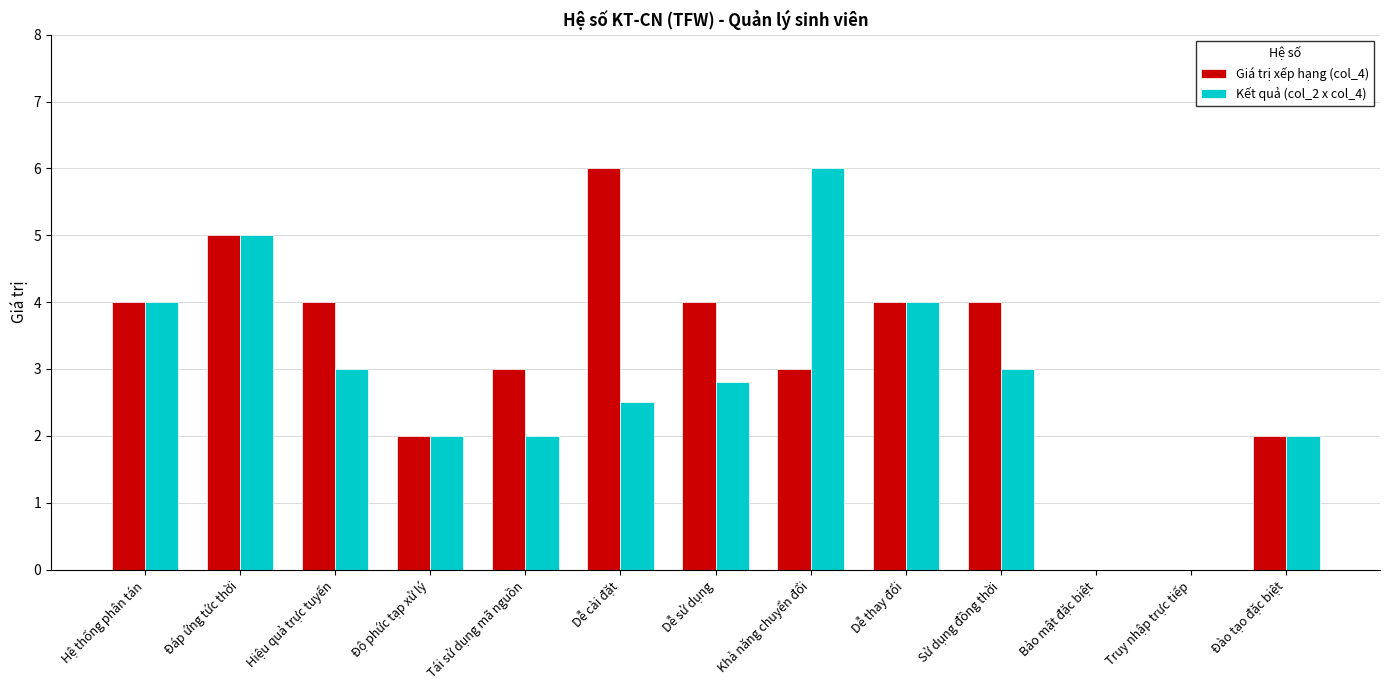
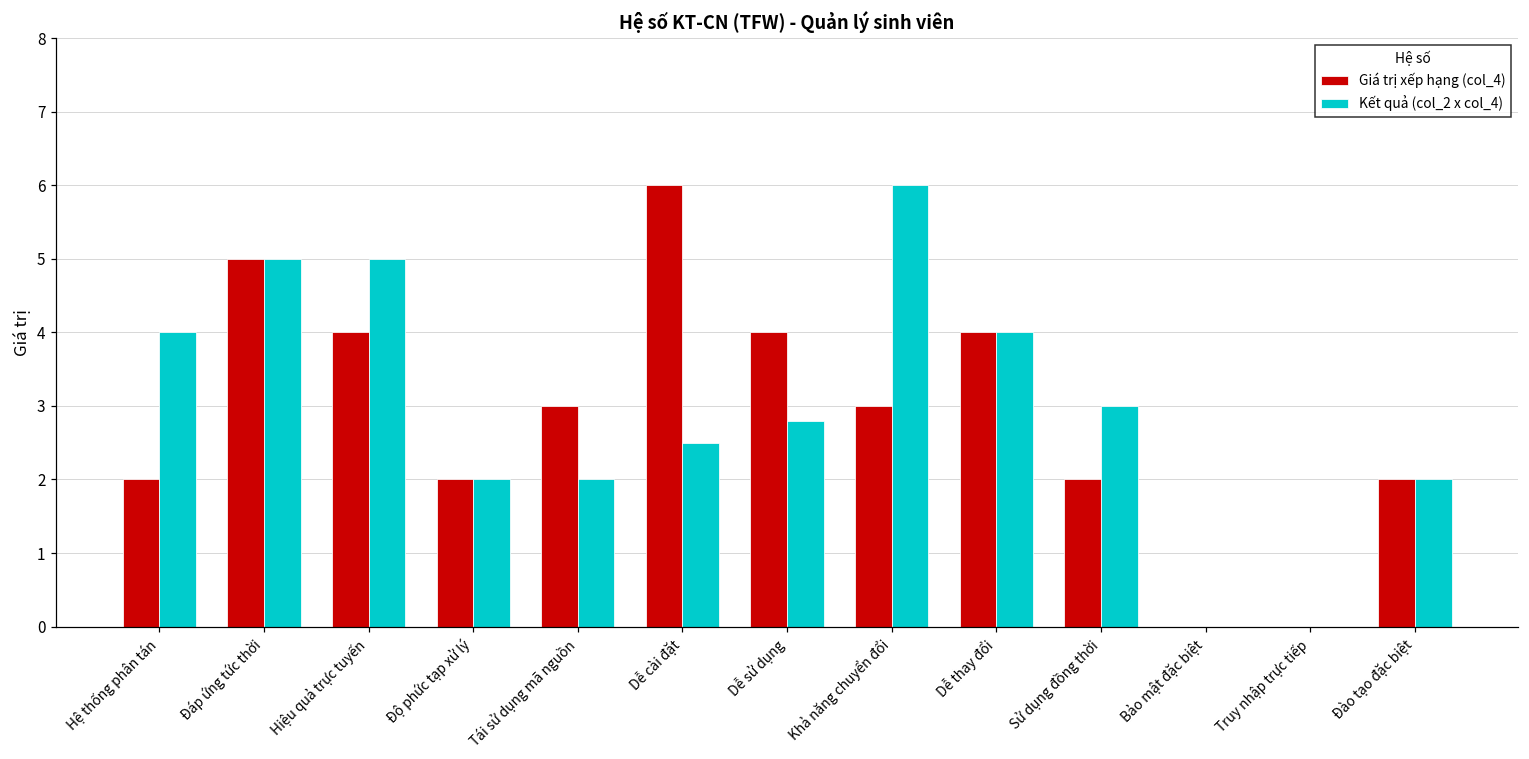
  {
    "Giá trị xếp hạng (col_4)": {
-     "Hệ thống phân tán": 4,
+     "Hệ thống phân tán": 2,
      "Đáp ứng tức thời": 5,
      "Hiệu quả trực tuyến": 4,
      "Độ phức tạp xử lý": 2,
      "Tái sử dụng mã nguồn": 3,
      "Dễ cài đặt": 6,
      "Dễ sử dụng": 4,
      "Khả năng chuyển đổi": 3,
      "Dễ thay đổi": 4,
-     "Sử dụng đồng thời": 4,
+     "Sử dụng đồng thời": 2,
      "Bảo mật đặc biệt": 0,
      "Truy nhập trực tiếp": 0,
      "Đào tạo đặc biệt": 2
    },
    "Kết quả (col_2 x col_4)": {
      "Hệ thống phân tán": 4,
      "Đáp ứng tức thời": 5,
-     "Hiệu quả trực tuyến": 3,
+     "Hiệu quả trực tuyến": 5,
      "Độ phức tạp xử lý": 2,
      "Tái sử dụng mã nguồn": 2,
      "Dễ cài đặt": 2.5,
      "Dễ sử dụng": 2.8,
      "Khả năng chuyển đổi": 6,
      "Dễ thay đổi": 4,
      "Sử dụng đồng thời": 3,
      "Bảo mật đặc biệt": 0,
      "Truy nhập trực tiếp": 0,
      "Đào tạo đặc biệt": 2
    }
  }
